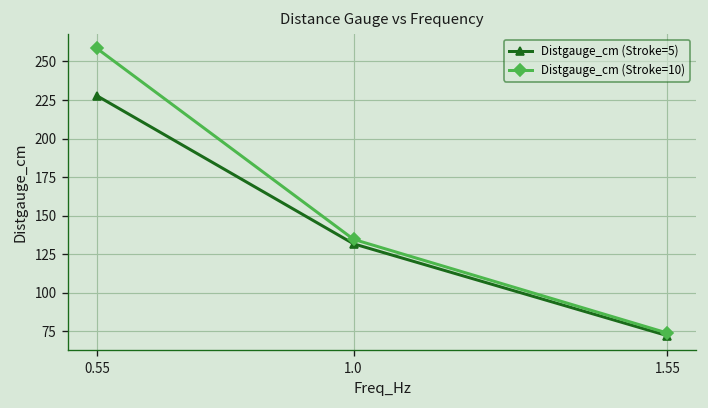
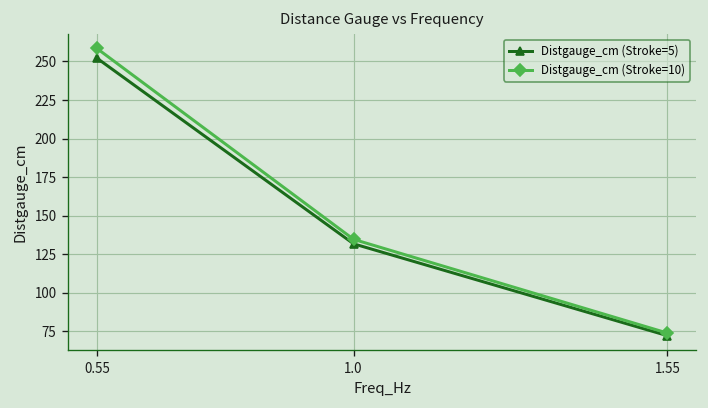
  {
    "Distgauge_cm (Stroke=5)": {
-     "0.55": 228,
+     "0.55": 252,
      "1.0": 132
    },
    "Distgauge_cm (Stroke=10)": {
      "0.55": 259,
      "1.0": 135
    }
  }
